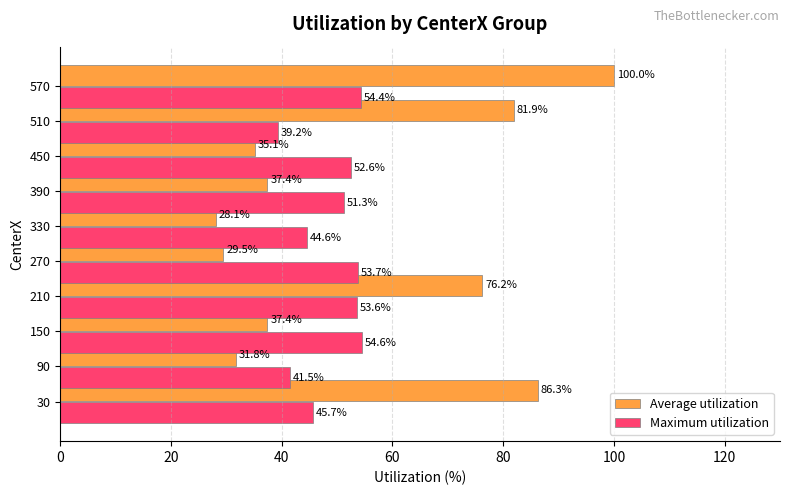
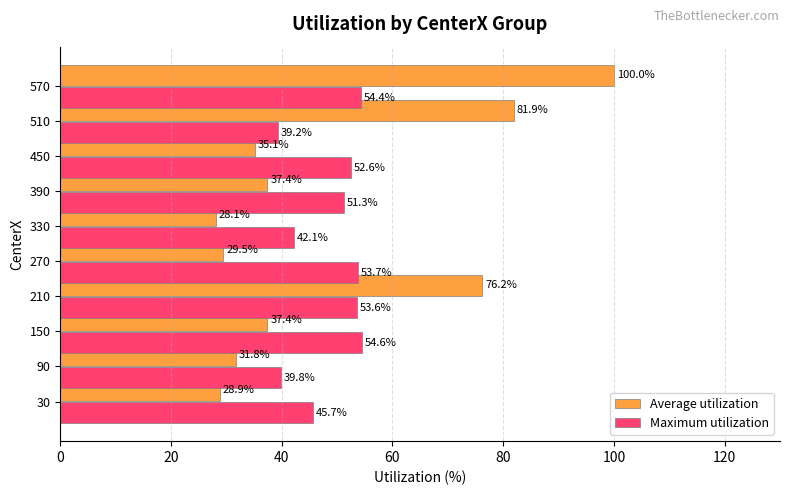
  {
    "Average utilization": {
      "570": "100.0%",
      "510": "81.9%",
      "450": "35.1%",
      "390": "37.4%",
      "330": "28.1%",
      "270": "29.5%",
      "210": "76.2%",
      "150": "37.4%",
      "90": "31.8%",
-     "30": "86.3%"
+     "30": "28.9%"
    },
    "Maximum utilization": {
      "570": "54.4%",
      "510": "39.2%",
      "450": "52.6%",
      "390": "51.3%",
-     "330": "44.6%",
+     "330": "42.1%",
      "270": "53.7%",
      "210": "53.6%",
      "150": "54.6%",
-     "90": "41.5%",
+     "90": "39.8%",
      "30": "45.7%"
    }
  }
